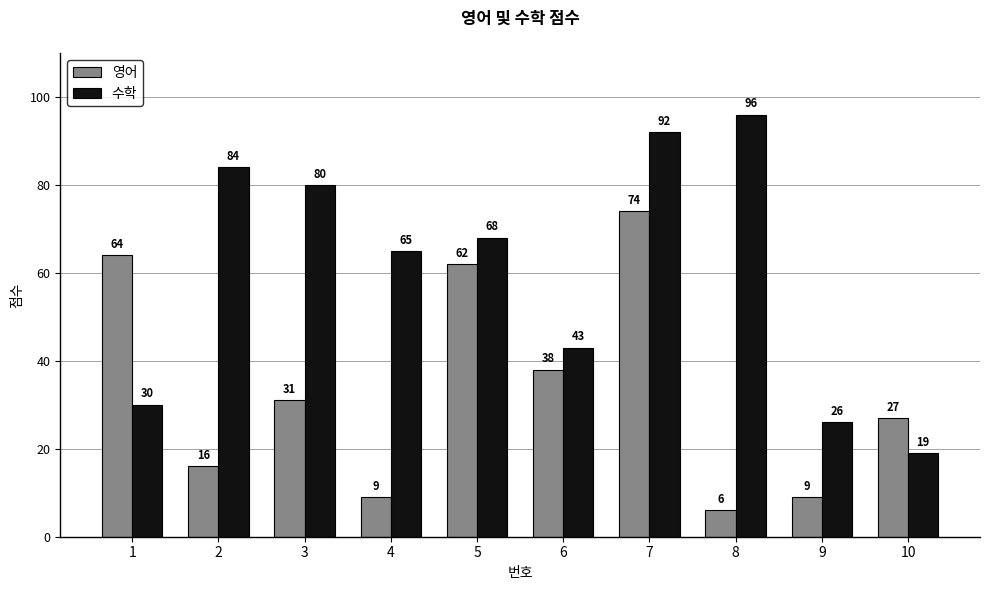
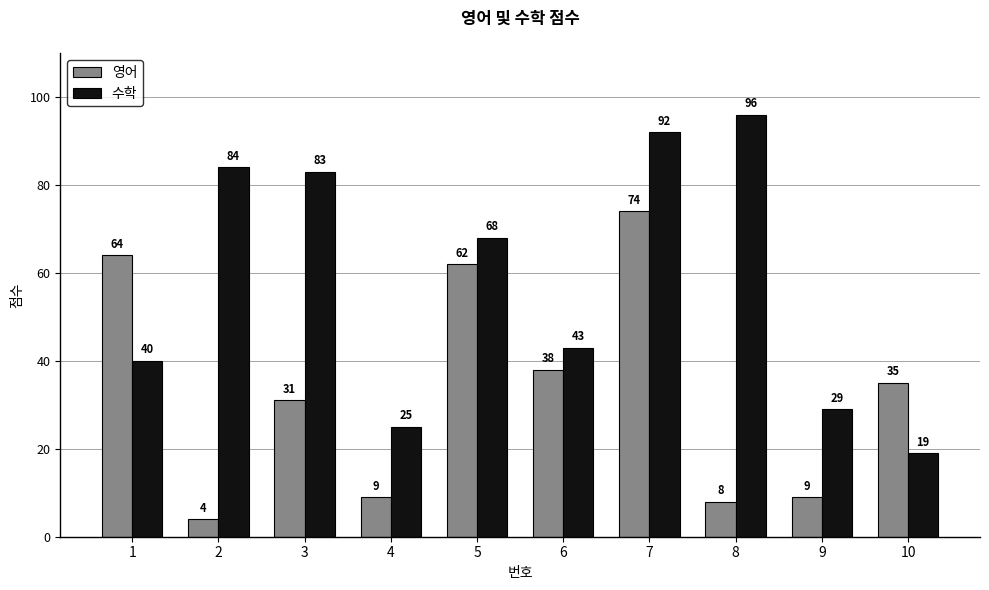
  {
    "영어": {
      "1": 64,
-     "2": 16,
+     "2": 4,
      "3": 31,
      "4": 9,
      "5": 62,
      "6": 38,
      "7": 74,
-     "8": 6,
+     "8": 8,
      "9": 9,
-     "10": 27
+     "10": 35
    },
    "수학": {
-     "1": 30,
+     "1": 40,
      "2": 84,
-     "3": 80,
-     "4": 65,
+     "3": 83,
+     "4": 25,
      "5": 68,
      "6": 43,
      "7": 92,
      "8": 96,
-     "9": 26,
+     "9": 29,
      "10": 19
    }
  }
